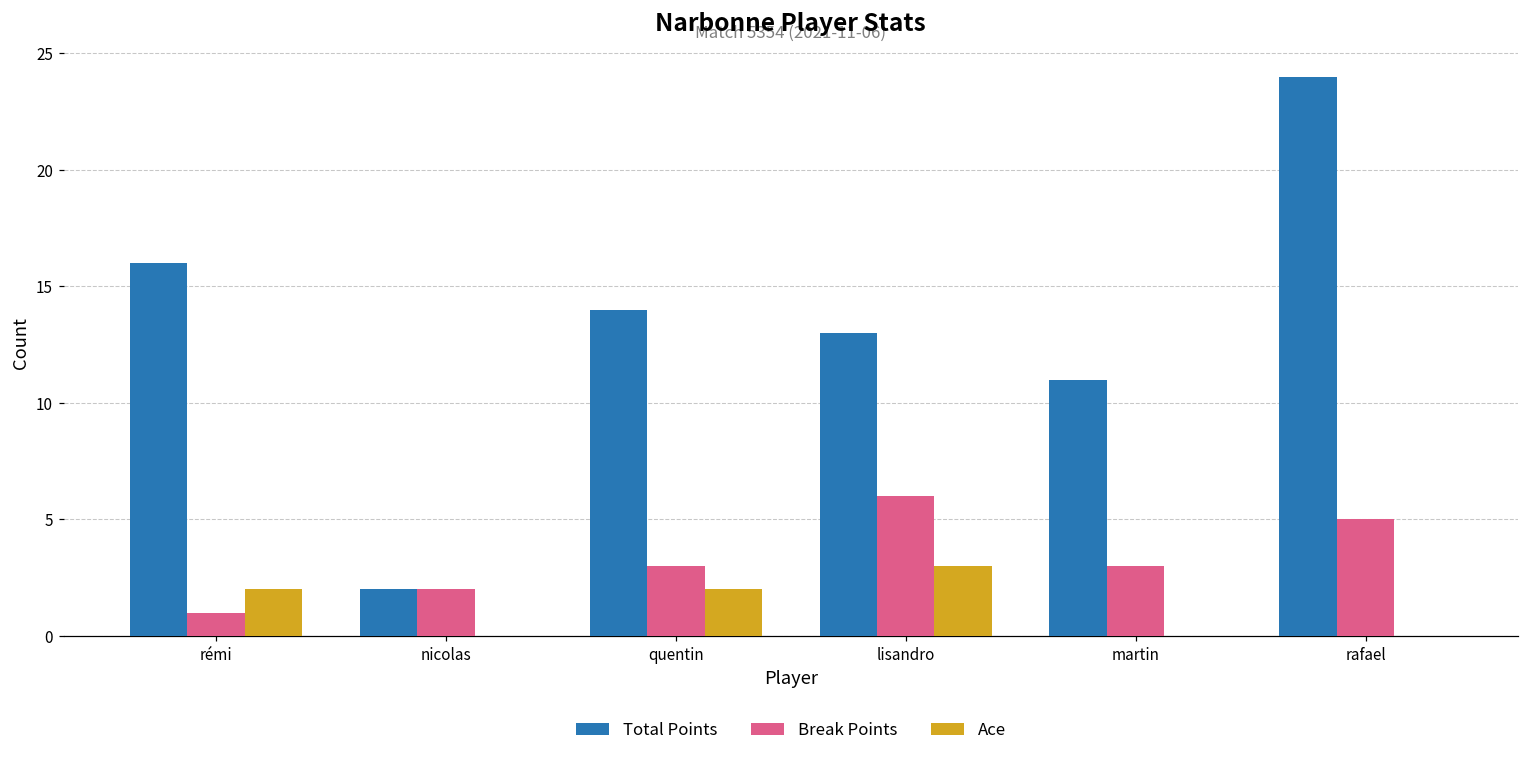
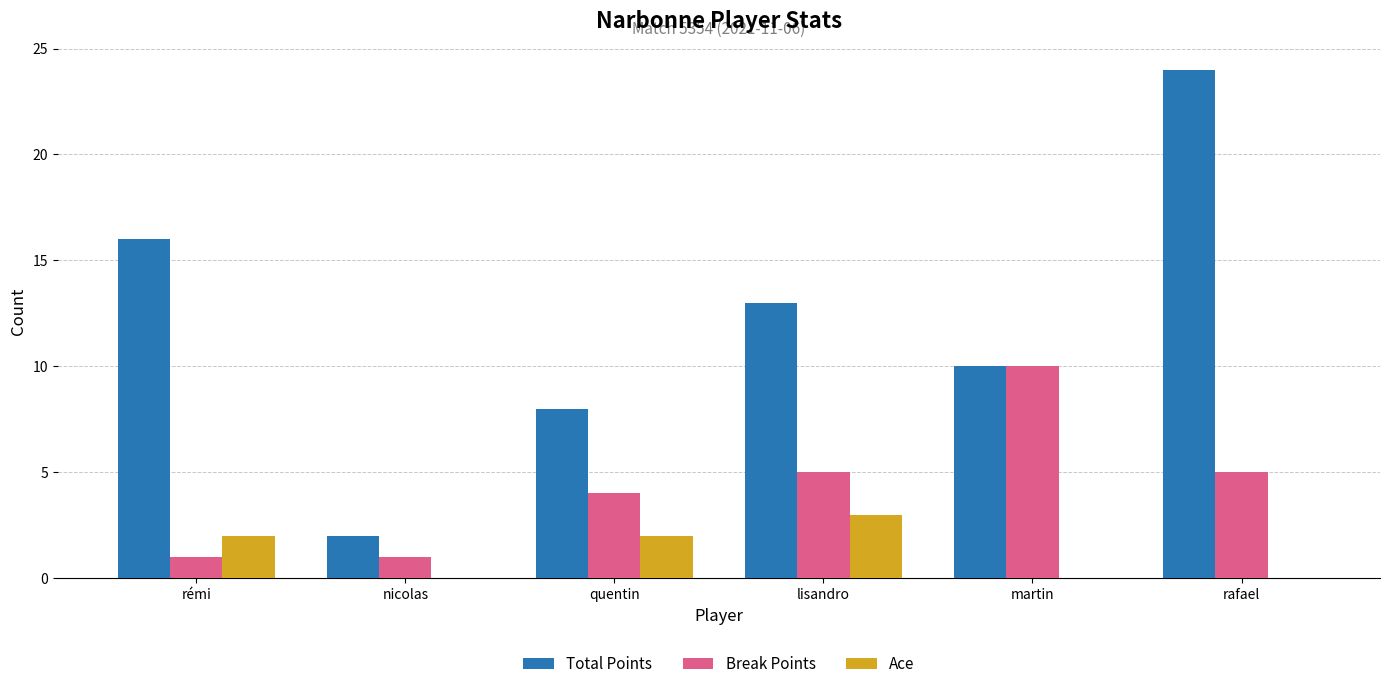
  {
    "Total Points": {
      "rémi": 16,
      "nicolas": 2,
-     "quentin": 14,
+     "quentin": 8,
      "lisandro": 13,
-     "martin": 11,
+     "martin": 10,
      "rafael": 24
    },
    "Break Points": {
      "rémi": 1,
-     "nicolas": 2,
-     "quentin": 3,
-     "lisandro": 6,
-     "martin": 3,
+     "nicolas": 1,
+     "quentin": 4,
+     "lisandro": 5,
+     "martin": 10,
      "rafael": 5
    },
    "Ace": {
      "rémi": 2,
      "nicolas": 0,
      "quentin": 2,
      "lisandro": 3,
      "martin": 0,
      "rafael": 0
    }
  }
